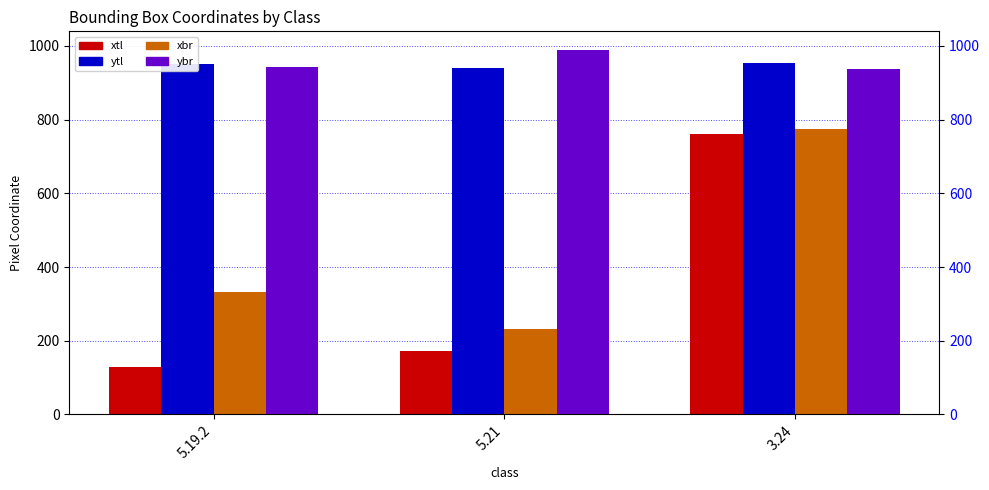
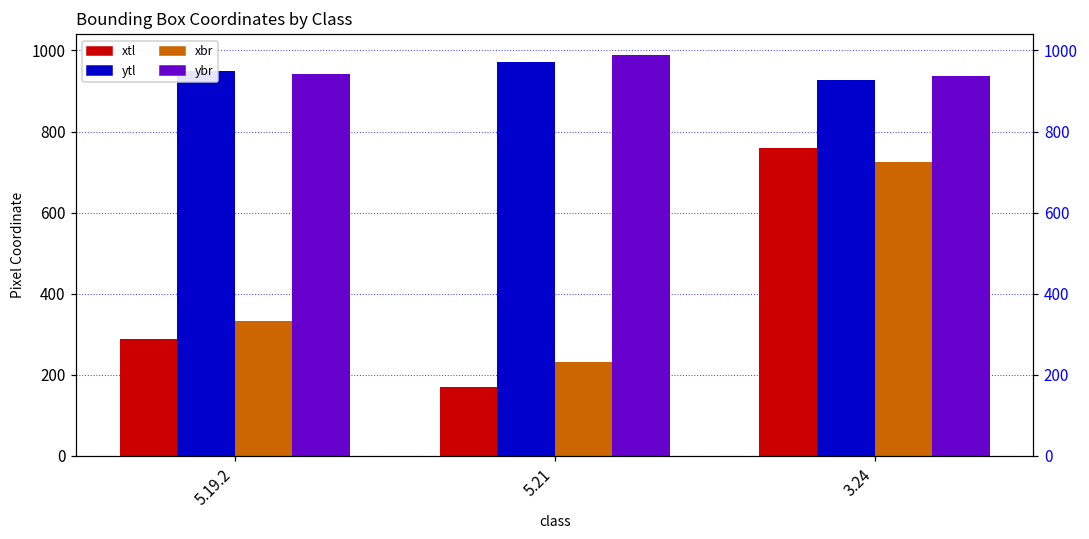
  {
    "xtl": {
-     "5.19.2": 130,
+     "5.19.2": 290,
      "5.21": 170,
      "3.24": 760
    },
    "ytl": {
-     "5.21": 940,
-     "3.24": 950
+     "5.21": 970,
+     "3.24": 930
    },
    "xbr": {
      "5.19.2": 330,
      "5.21": 230,
-     "3.24": 770
+     "3.24": 730
    },
    "ybr": {
      "5.19.2": 940,
      "5.21": 990,
      "3.24": 940
    }
  }
